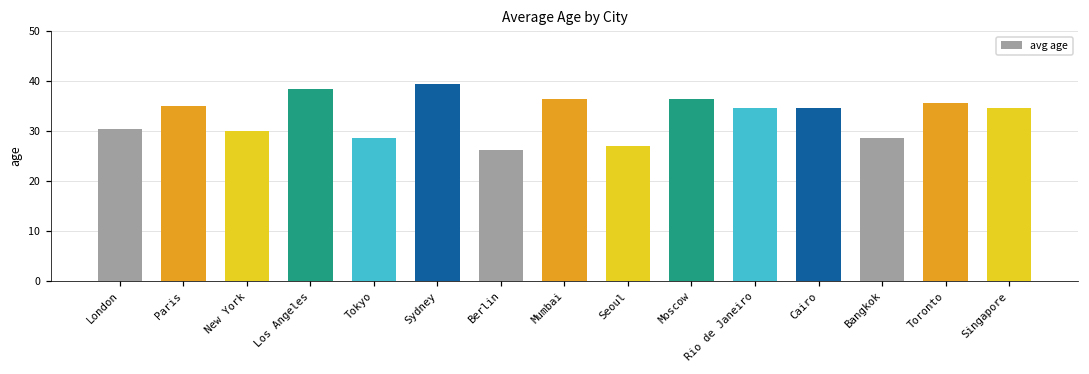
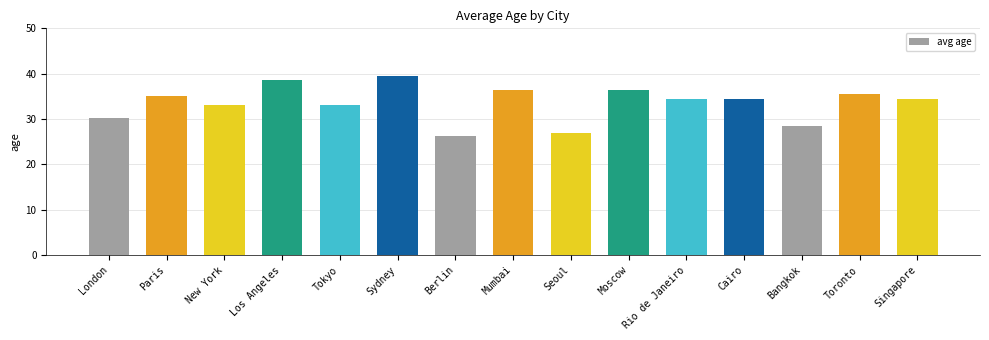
  {
    "London": 30,
    "Paris": 35,
-   "New York": 30,
+   "New York": 33,
    "Los Angeles": 39,
-   "Tokyo": 29,
+   "Tokyo": 33,
    "Sydney": 40,
    "Berlin": 26,
    "Mumbai": 37,
    "Seoul": 27,
    "Moscow": 37,
    "Rio de Janeiro": 35,
    "Cairo": 35,
    "Bangkok": 29,
    "Toronto": 36,
    "Singapore": 35
  }
